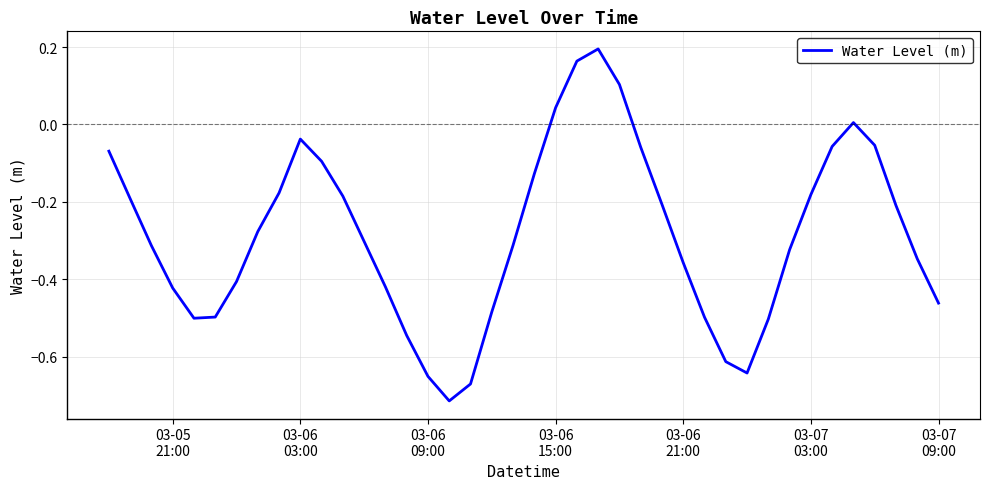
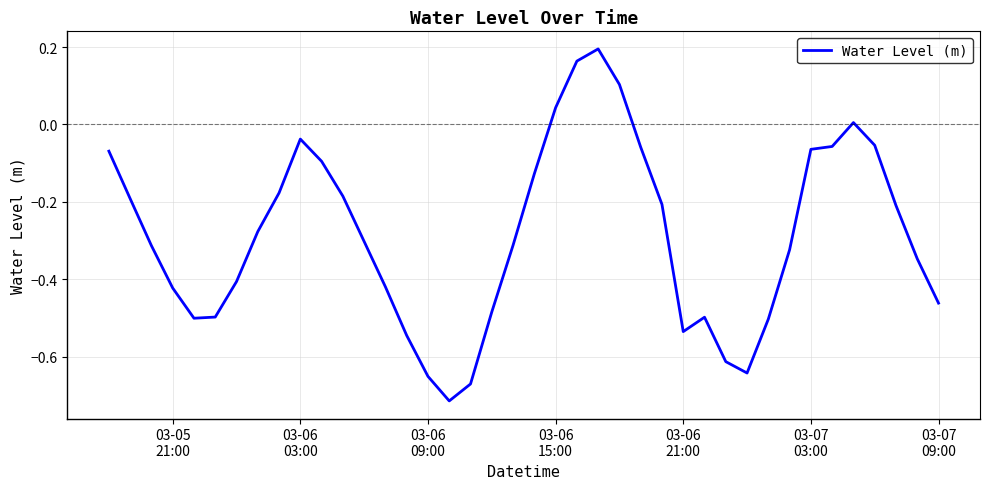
  {
    "03-05 21:00": -0.42,
    "03-06 03:00": -0.04,
    "03-06 09:00": -0.65,
    "03-06 15:00": 0.04,
-   "03-06 21:00": -0.36,
-   "03-07 03:00": -0.18,
+   "03-06 21:00": -0.54,
+   "03-07 03:00": -0.06,
    "03-07 09:00": -0.46
  }
